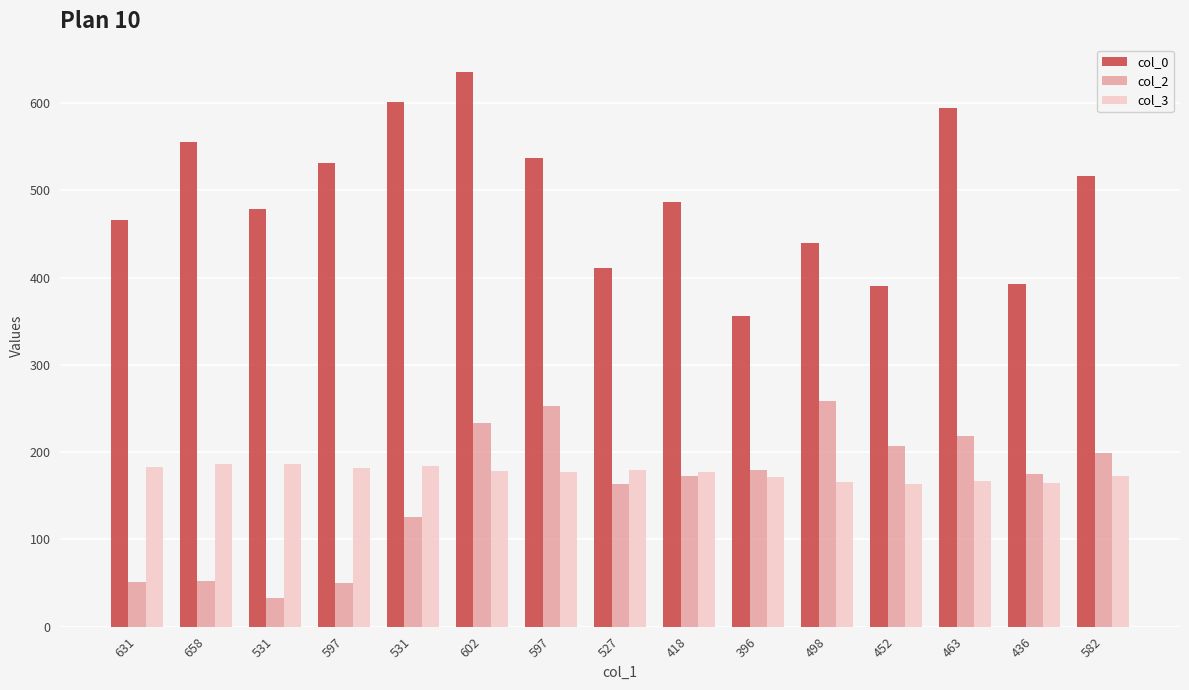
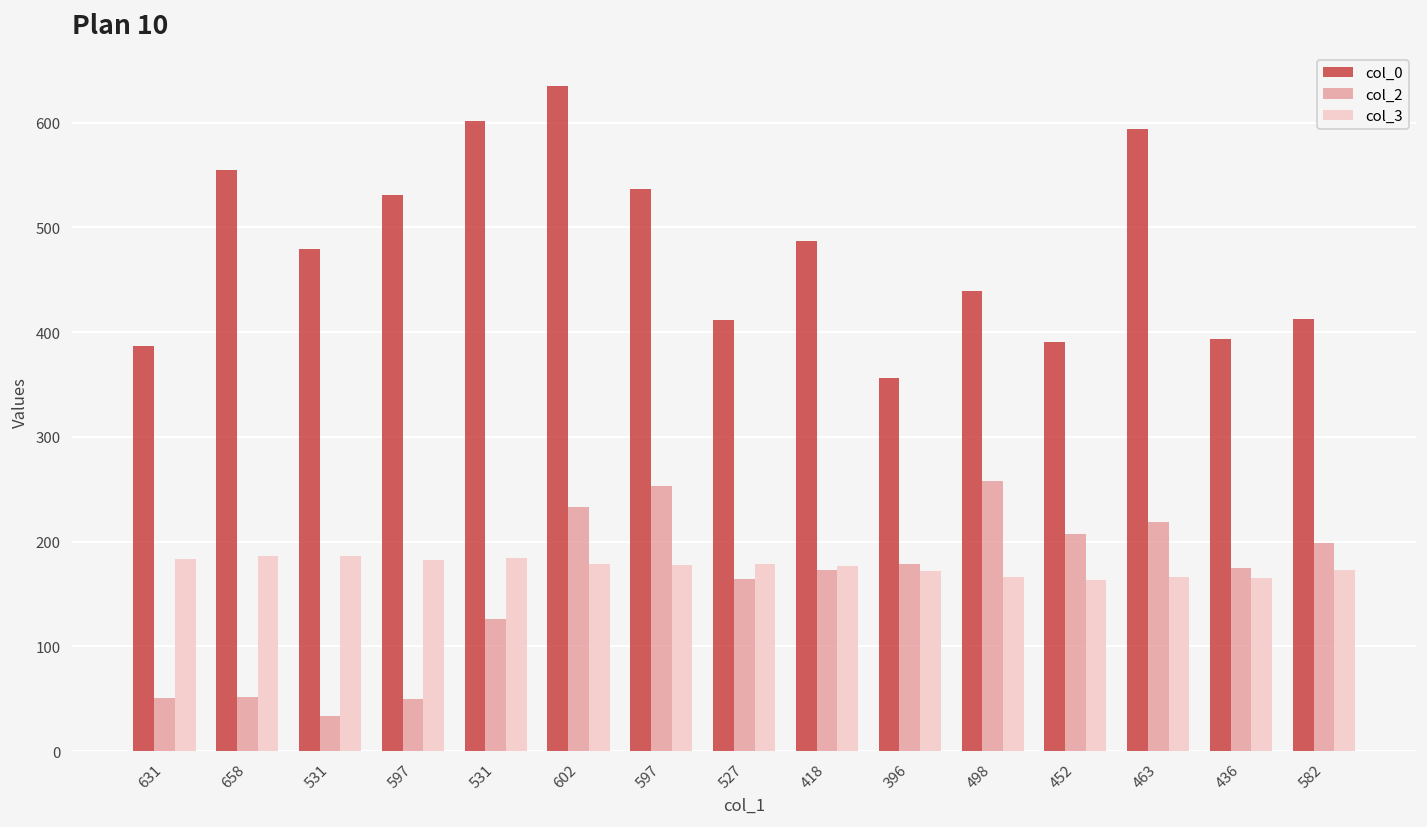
  {
    "col_0": {
-     "631": 470,
+     "631": 390,
      "658": 560,
      "602": 640,
      "527": 410,
      "418": 490,
      "396": 360,
      "498": 440,
      "452": 390,
      "463": 590,
      "436": 390,
-     "582": 520
+     "582": 410
    }
  }
